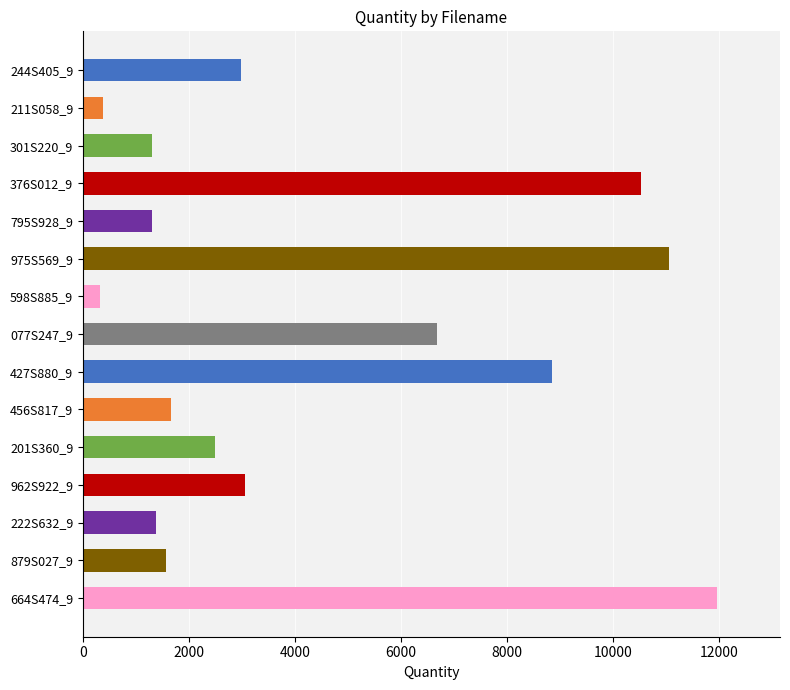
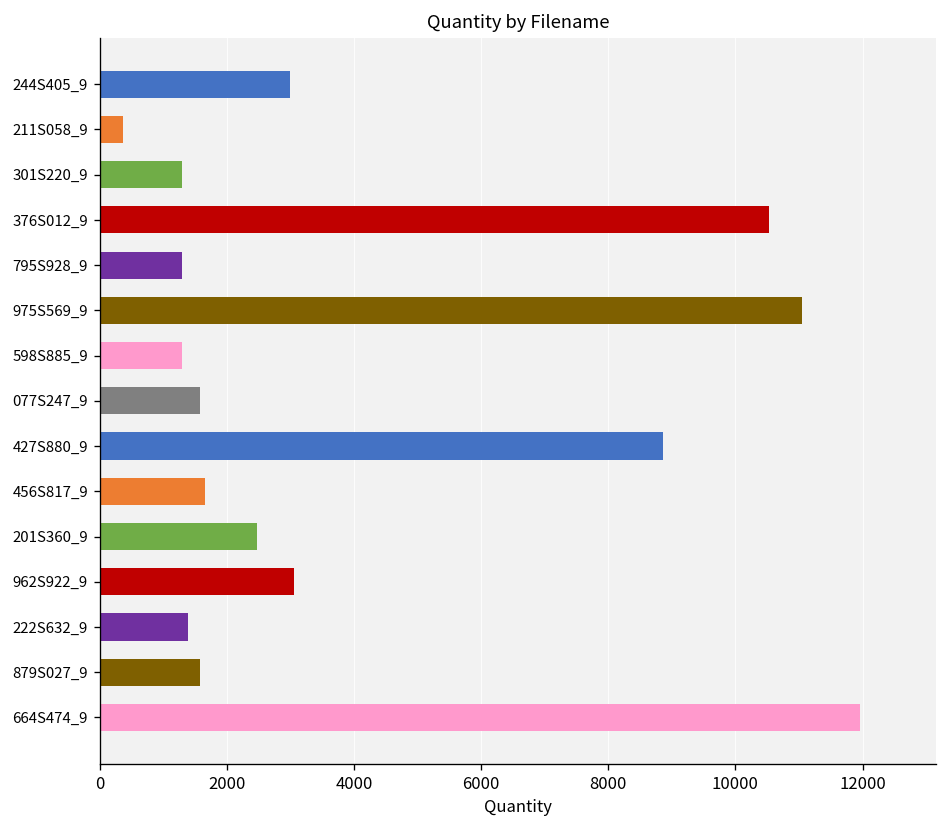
  {
    "244S405_9": 3000,
    "211S058_9": 400,
    "301S220_9": 1300,
    "376S012_9": 10500,
    "795S928_9": 1300,
    "975S569_9": 11100,
-   "598S885_9": 300,
-   "077S247_9": 6700,
+   "598S885_9": 1300,
+   "077S247_9": 1600,
    "427S880_9": 8900,
    "456S817_9": 1700,
    "201S360_9": 2500,
    "962S922_9": 3100,
    "222S632_9": 1400,
    "879S027_9": 1600,
    "664S474_9": 12000
  }
